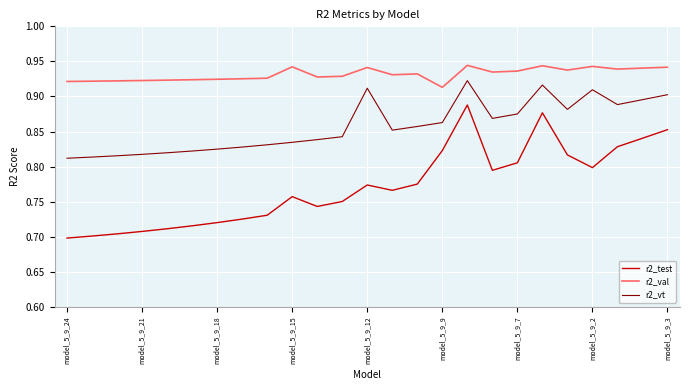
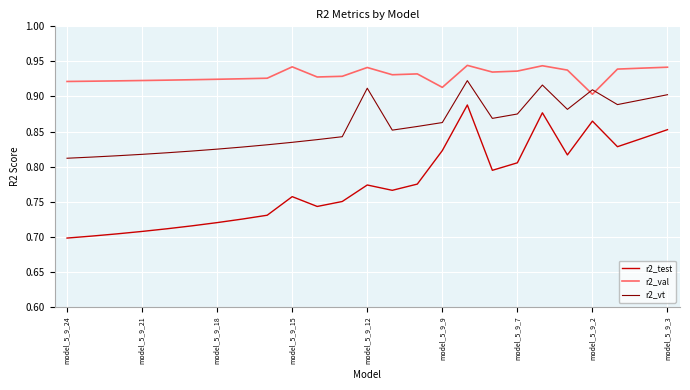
  {
    "r2_test": {
      "model_5_9_24": 0.70,
      "model_5_9_21": 0.71,
      "model_5_9_18": 0.72,
      "model_5_9_15": 0.76,
      "model_5_9_12": 0.77,
      "model_5_9_9": 0.82,
      "model_5_9_7": 0.81,
-     "model_5_9_2": 0.80,
+     "model_5_9_2": 0.86,
      "model_5_9_3": 0.85
    },
    "r2_val": {
      "model_5_9_24": 0.92,
      "model_5_9_21": 0.92,
      "model_5_9_18": 0.92,
      "model_5_9_15": 0.94,
      "model_5_9_12": 0.94,
      "model_5_9_9": 0.91,
      "model_5_9_7": 0.94,
-     "model_5_9_2": 0.94,
+     "model_5_9_2": 0.90,
      "model_5_9_3": 0.94
    },
    "r2_vt": {
      "model_5_9_24": 0.81,
      "model_5_9_21": 0.82,
      "model_5_9_18": 0.82,
      "model_5_9_15": 0.83,
      "model_5_9_12": 0.91,
      "model_5_9_9": 0.86,
      "model_5_9_7": 0.88,
      "model_5_9_2": 0.91,
      "model_5_9_3": 0.90
    }
  }
